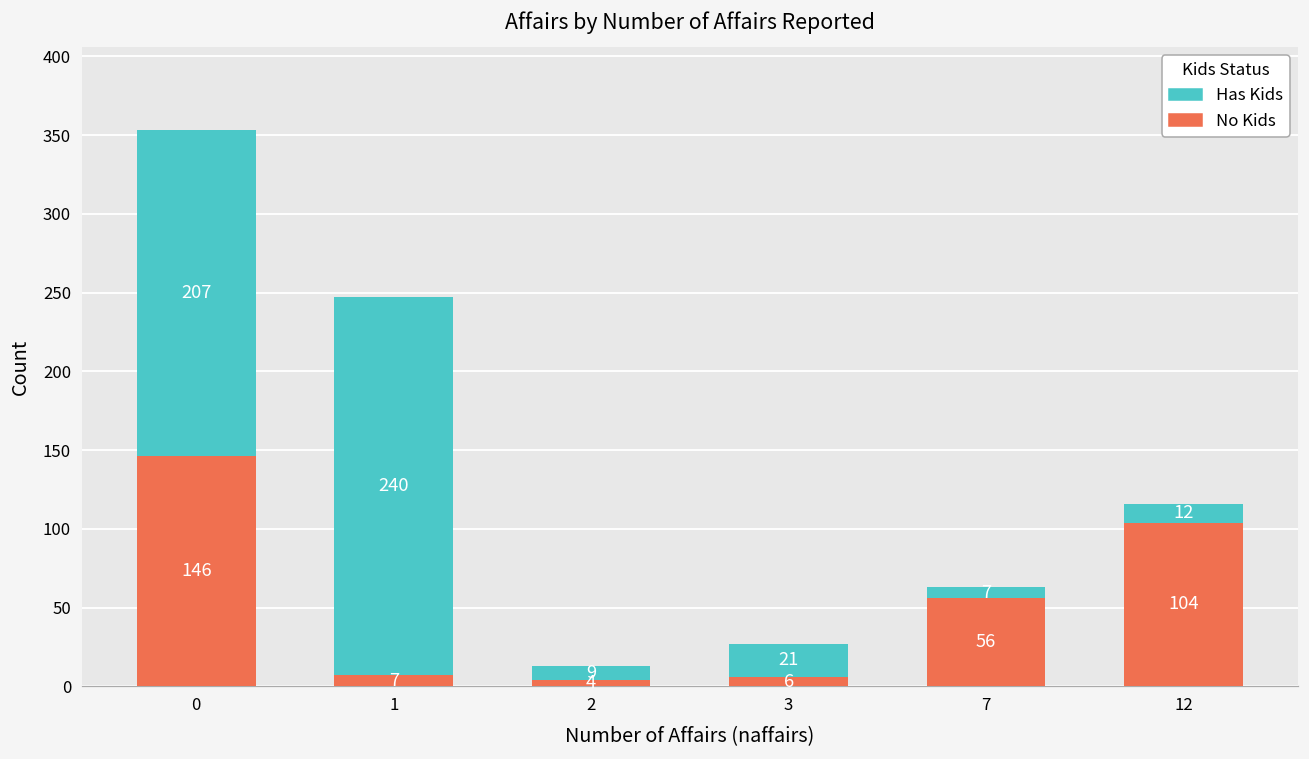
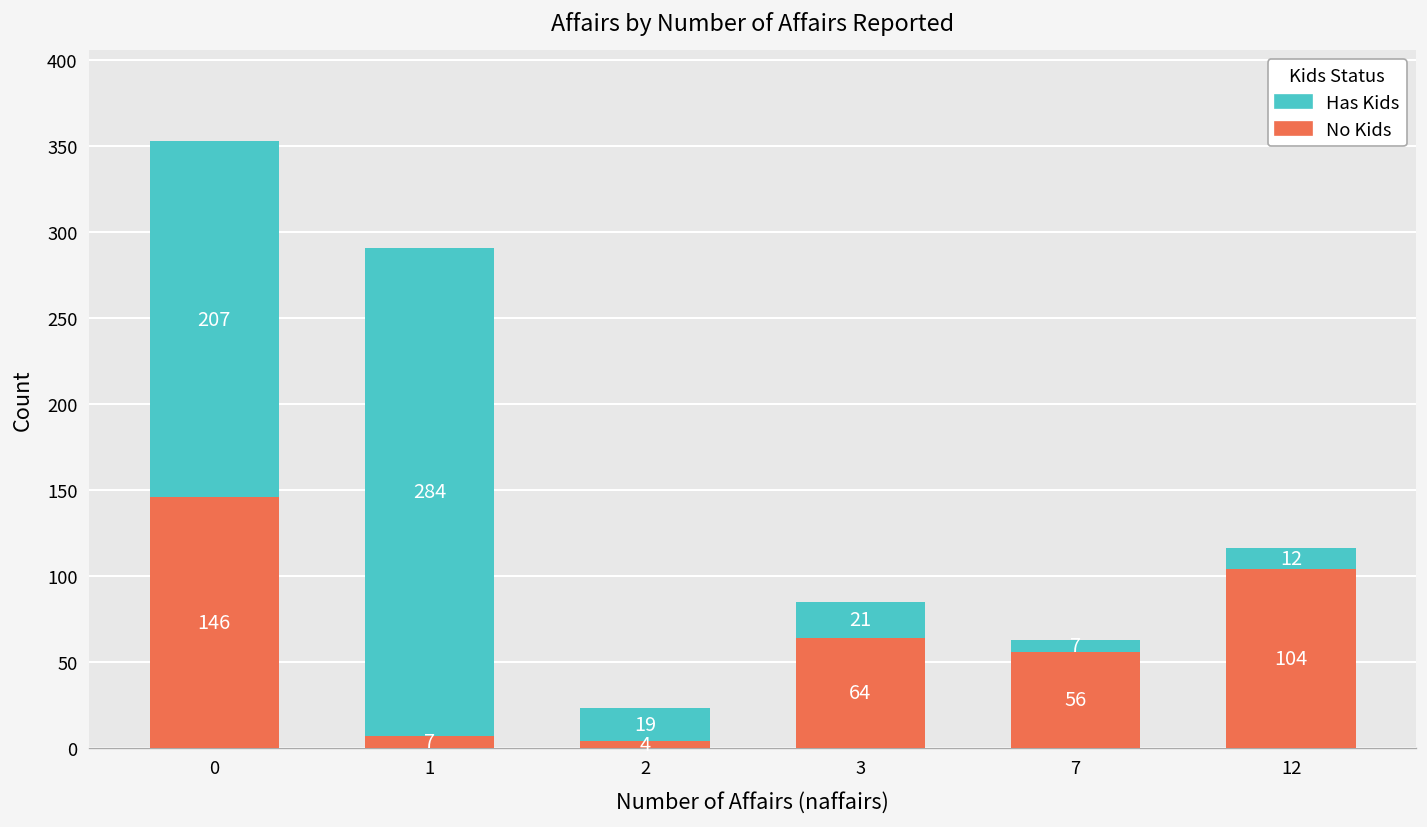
  {
    "No Kids": {
      "0": 146,
      "1": 7,
      "2": 4,
-     "3": 6,
+     "3": 64,
      "7": 56,
      "12": 104
    },
    "Has Kids": {
      "0": 207,
-     "1": 240,
-     "2": 9,
+     "1": 284,
+     "2": 19,
      "3": 21,
      "7": 7,
      "12": 12
    }
  }
